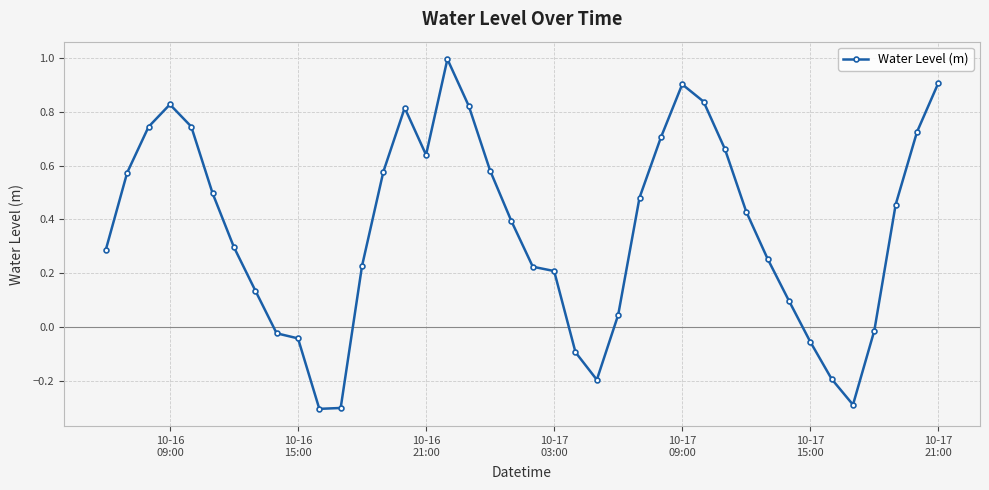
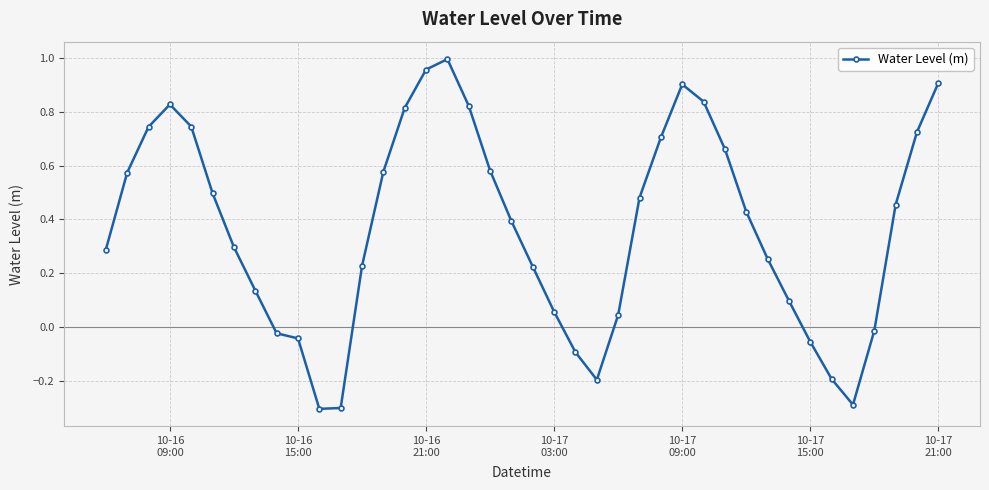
  {
    "10-16 09:00": 0.83,
    "10-16 15:00": -0.04,
-   "10-16 21:00": 0.64,
-   "10-17 03:00": 0.21,
+   "10-16 21:00": 0.96,
+   "10-17 03:00": 0.06,
    "10-17 09:00": 0.90,
    "10-17 15:00": -0.06,
    "10-17 21:00": 0.91
  }
